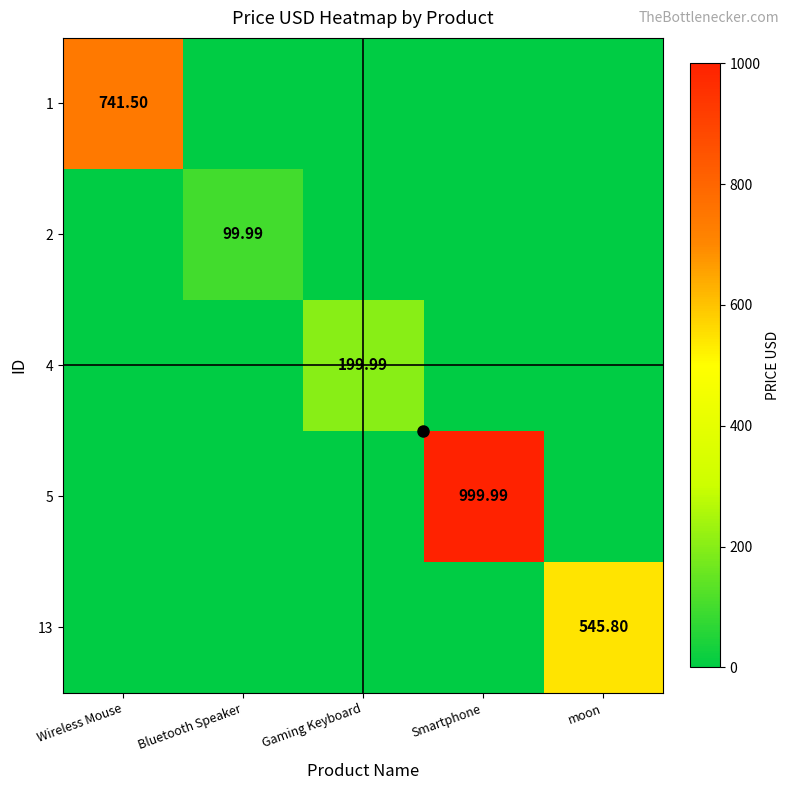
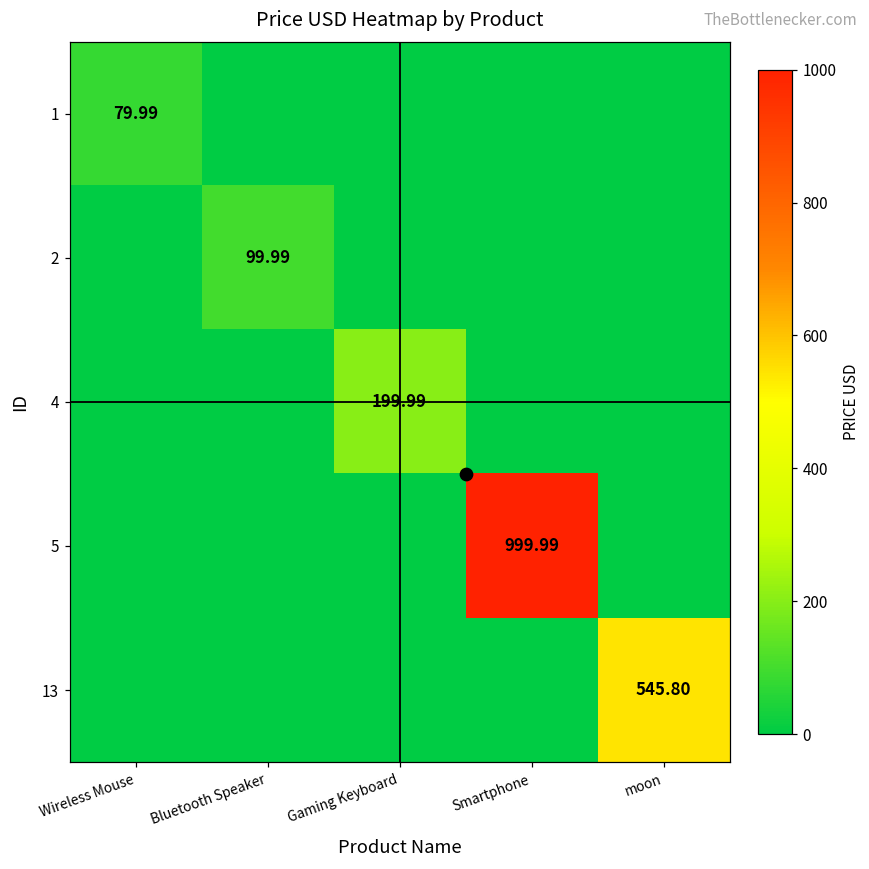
  {
    "1": {
-     "Wireless Mouse": 741.50
+     "Wireless Mouse": 79.99
    },
    "2": {
      "Bluetooth Speaker": 99.99
    },
    "4": {
      "Gaming Keyboard": 199.99
    },
    "5": {
      "Smartphone": 999.99
    },
    "13": {
      "moon": 545.80
    }
  }
